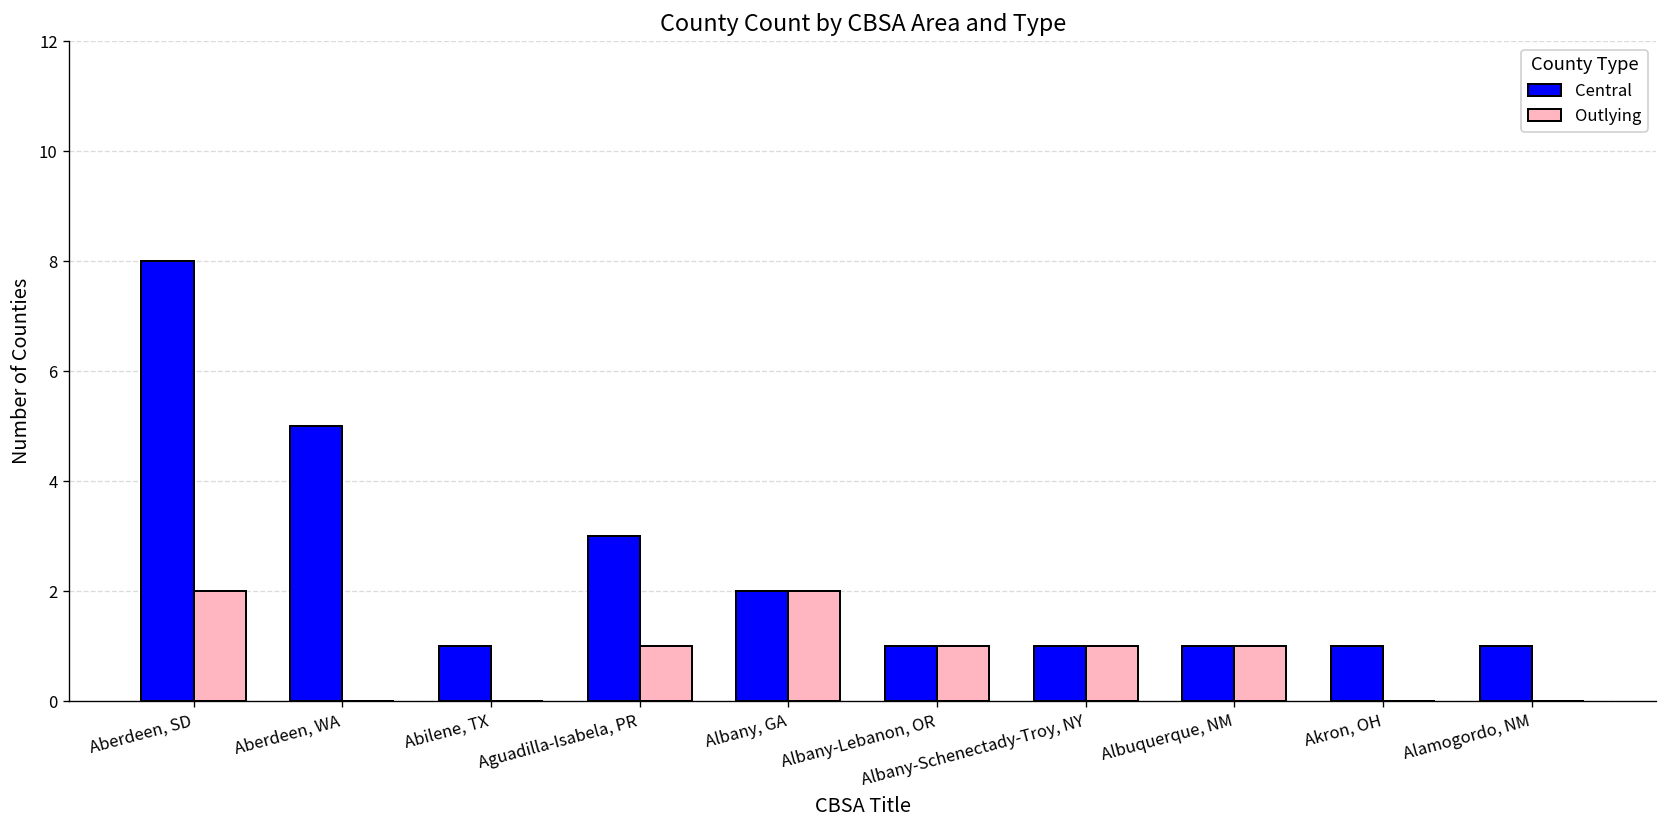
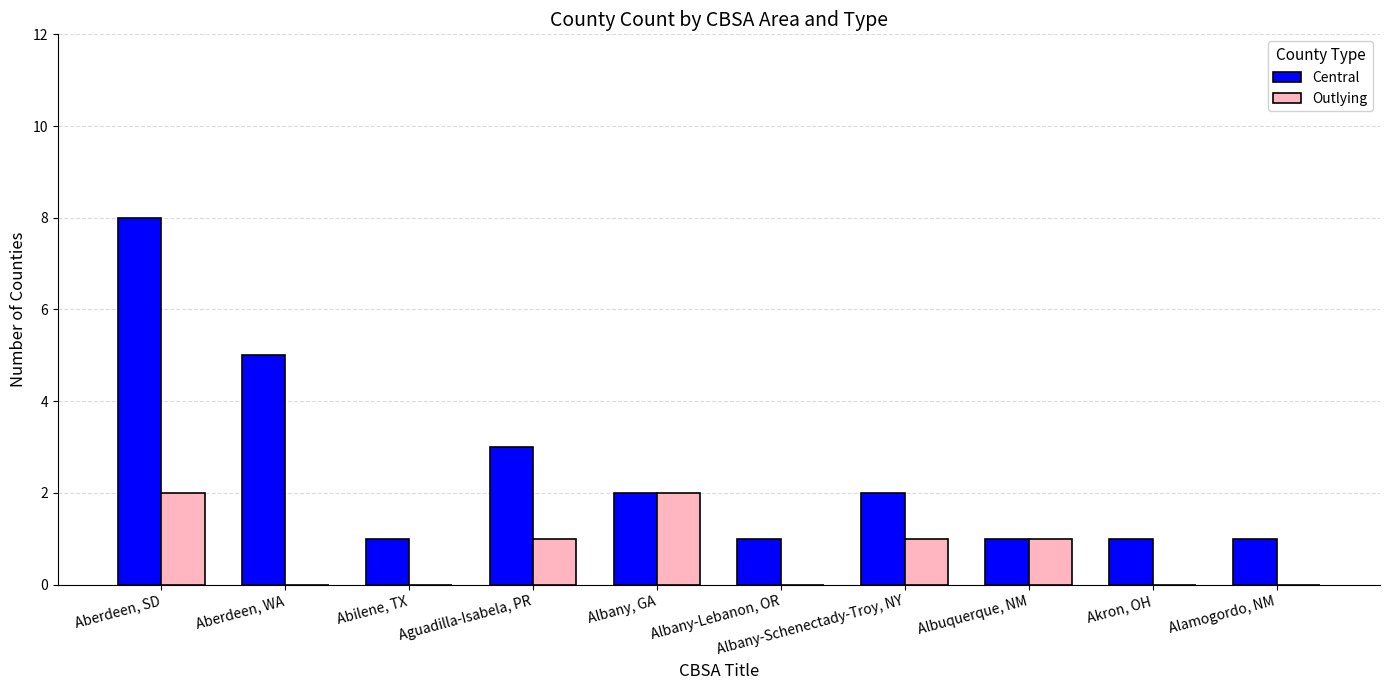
  {
    "Central": {
      "Aberdeen, SD": 8,
      "Aberdeen, WA": 5,
      "Abilene, TX": 1,
      "Aguadilla-Isabela, PR": 3,
      "Albany, GA": 2,
      "Albany-Lebanon, OR": 1,
-     "Albany-Schenectady-Troy, NY": 1,
+     "Albany-Schenectady-Troy, NY": 2,
      "Albuquerque, NM": 1,
      "Akron, OH": 1,
      "Alamogordo, NM": 1
    },
    "Outlying": {
      "Aberdeen, SD": 2,
      "Aberdeen, WA": 0,
      "Abilene, TX": 0,
      "Aguadilla-Isabela, PR": 1,
      "Albany, GA": 2,
-     "Albany-Lebanon, OR": 1,
+     "Albany-Lebanon, OR": 0,
      "Albany-Schenectady-Troy, NY": 1,
      "Albuquerque, NM": 1,
      "Akron, OH": 0,
      "Alamogordo, NM": 0
    }
  }
